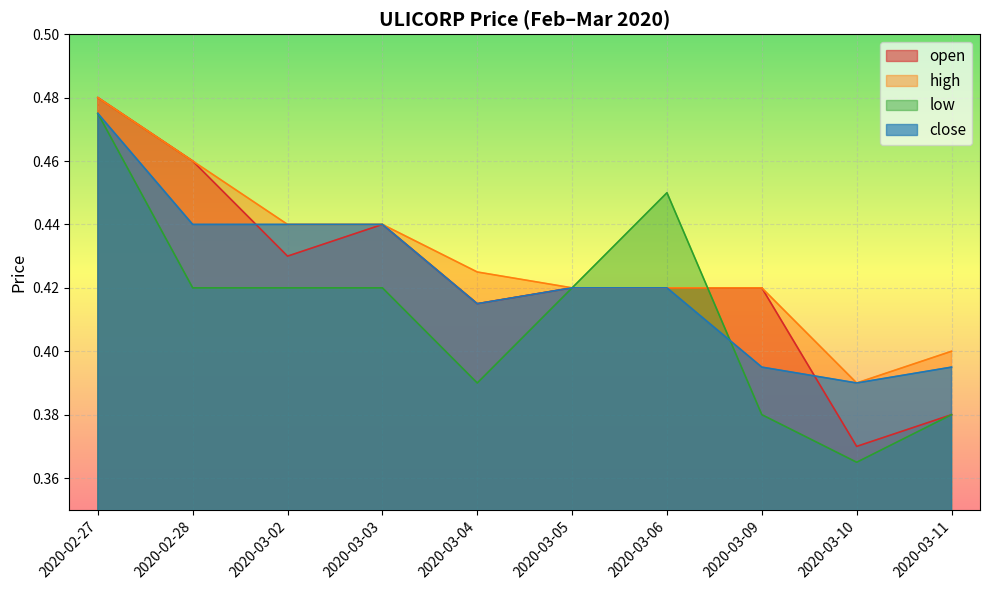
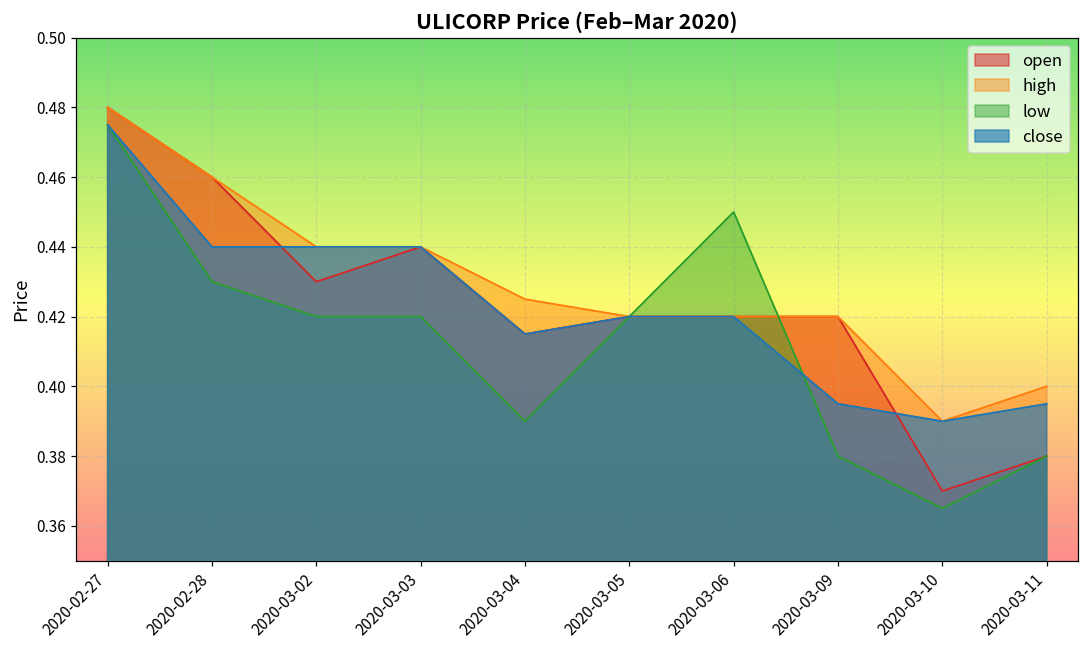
  {
    "open": {
      "2020-03-02": 0.43,
      "2020-03-10": 0.37
    },
    "high": {
      "2020-03-04": 0.425,
      "2020-03-11": 0.40
    },
    "low": {
-     "2020-02-28": 0.42,
+     "2020-02-28": 0.43,
      "2020-03-02": 0.42,
      "2020-03-03": 0.42,
      "2020-03-04": 0.39,
      "2020-03-06": 0.45,
      "2020-03-09": 0.38,
      "2020-03-10": 0.365
    },
    "close": {
      "2020-02-28": 0.44,
      "2020-03-09": 0.395,
      "2020-03-11": 0.395
    }
  }
